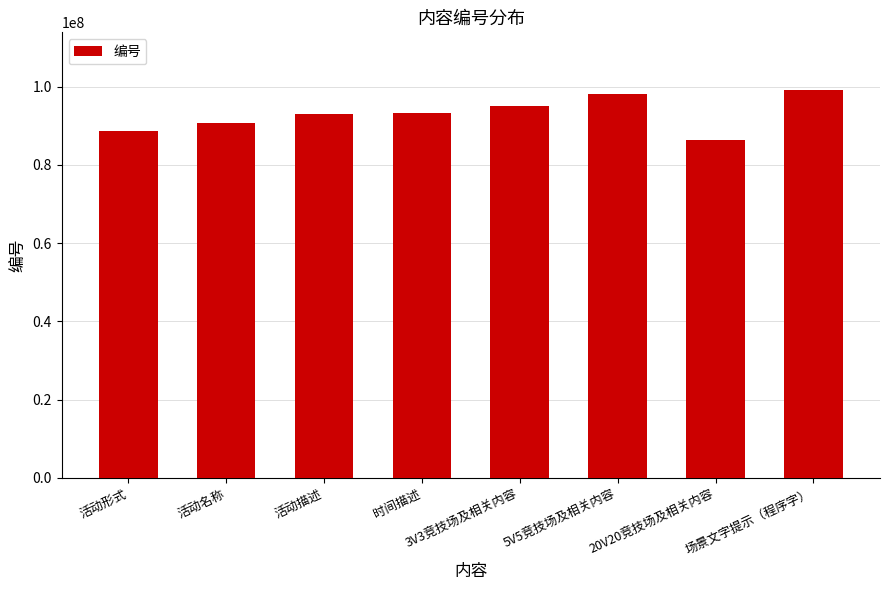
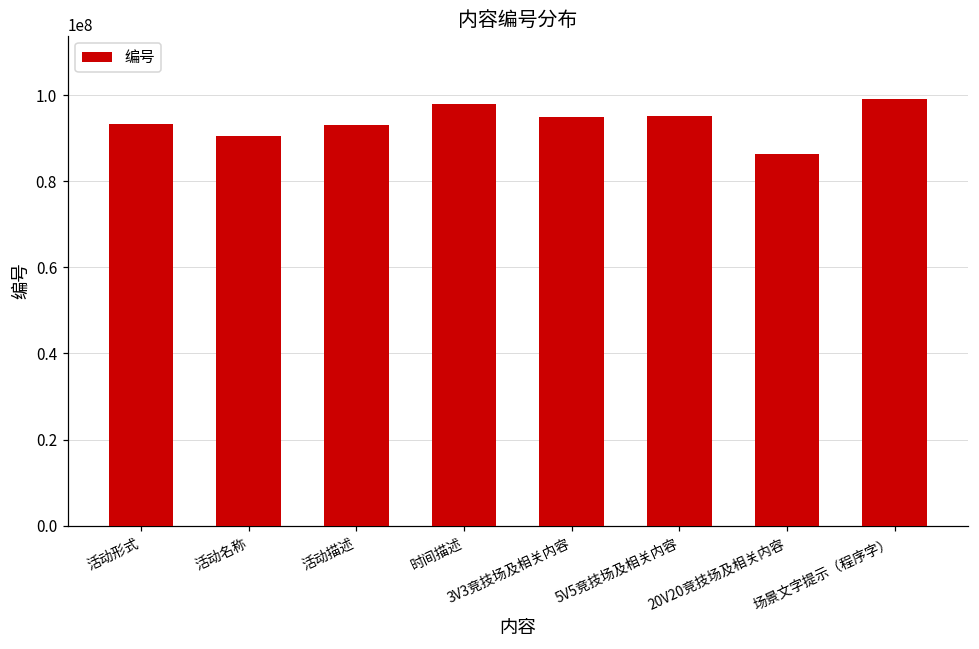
  {
-   "活动形式": 89000000,
+   "活动形式": 93000000,
    "活动名称": 91000000,
    "活动描述": 93000000,
-   "时间描述": 93000000,
+   "时间描述": 98000000,
    "3V3竞技场及相关内容": 95000000,
-   "5V5竞技场及相关内容": 98000000,
+   "5V5竞技场及相关内容": 95000000,
    "20V20竞技场及相关内容": 86000000,
    "场景文字提示（程序字）": 99000000
  }
